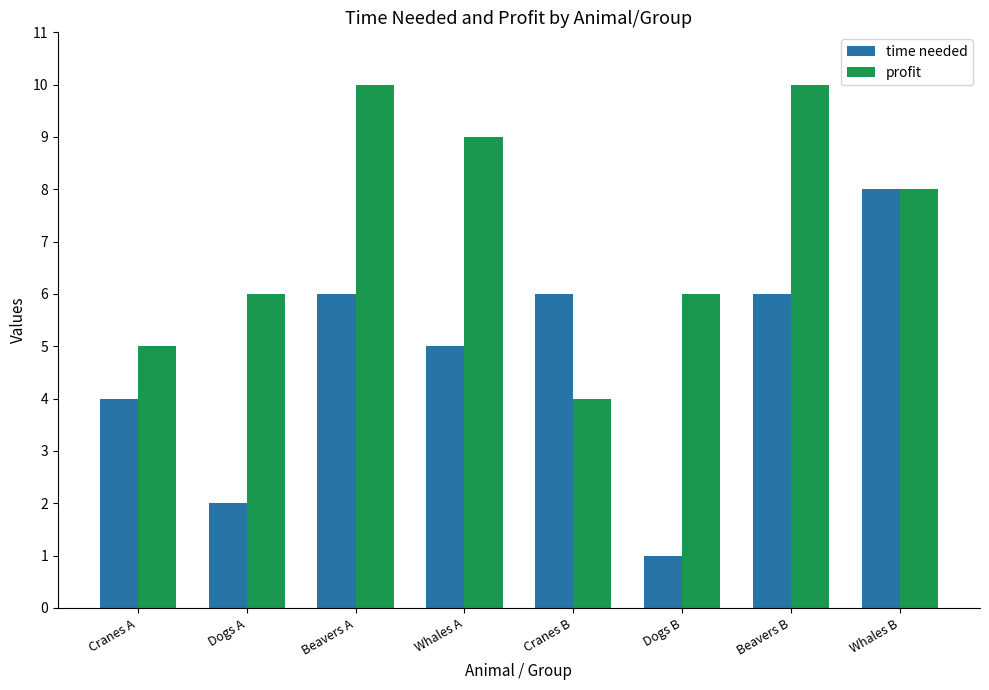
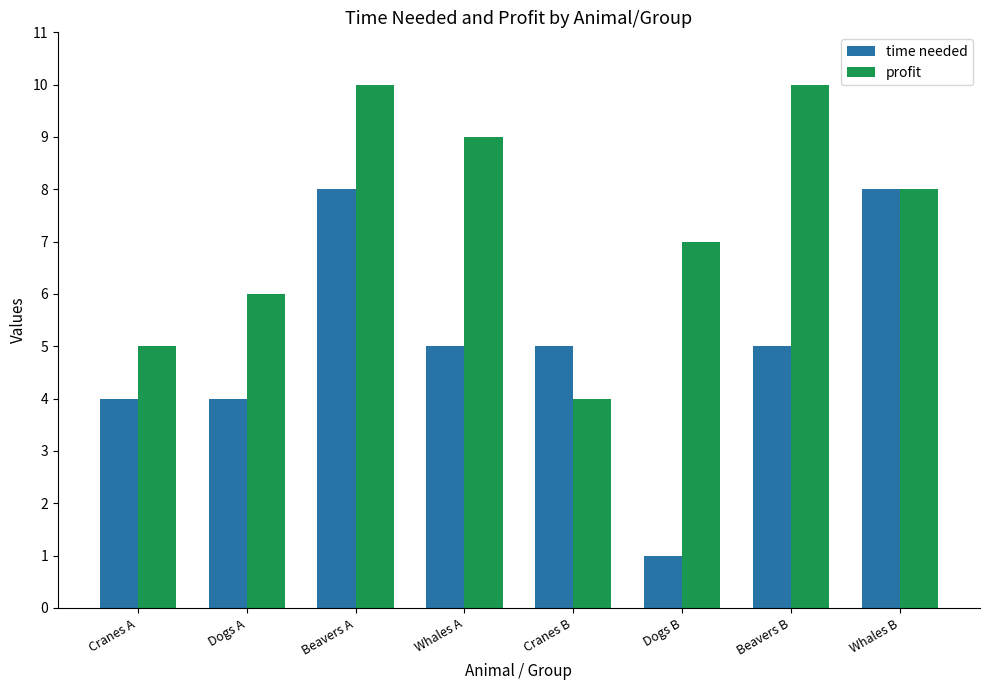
  {
    "time needed": {
      "Cranes A": 4,
-     "Dogs A": 2,
-     "Beavers A": 6,
+     "Dogs A": 4,
+     "Beavers A": 8,
      "Whales A": 5,
-     "Cranes B": 6,
+     "Cranes B": 5,
      "Dogs B": 1,
-     "Beavers B": 6,
+     "Beavers B": 5,
      "Whales B": 8
    },
    "profit": {
      "Cranes A": 5,
      "Dogs A": 6,
      "Beavers A": 10,
      "Whales A": 9,
      "Cranes B": 4,
-     "Dogs B": 6,
+     "Dogs B": 7,
      "Beavers B": 10,
      "Whales B": 8
    }
  }
